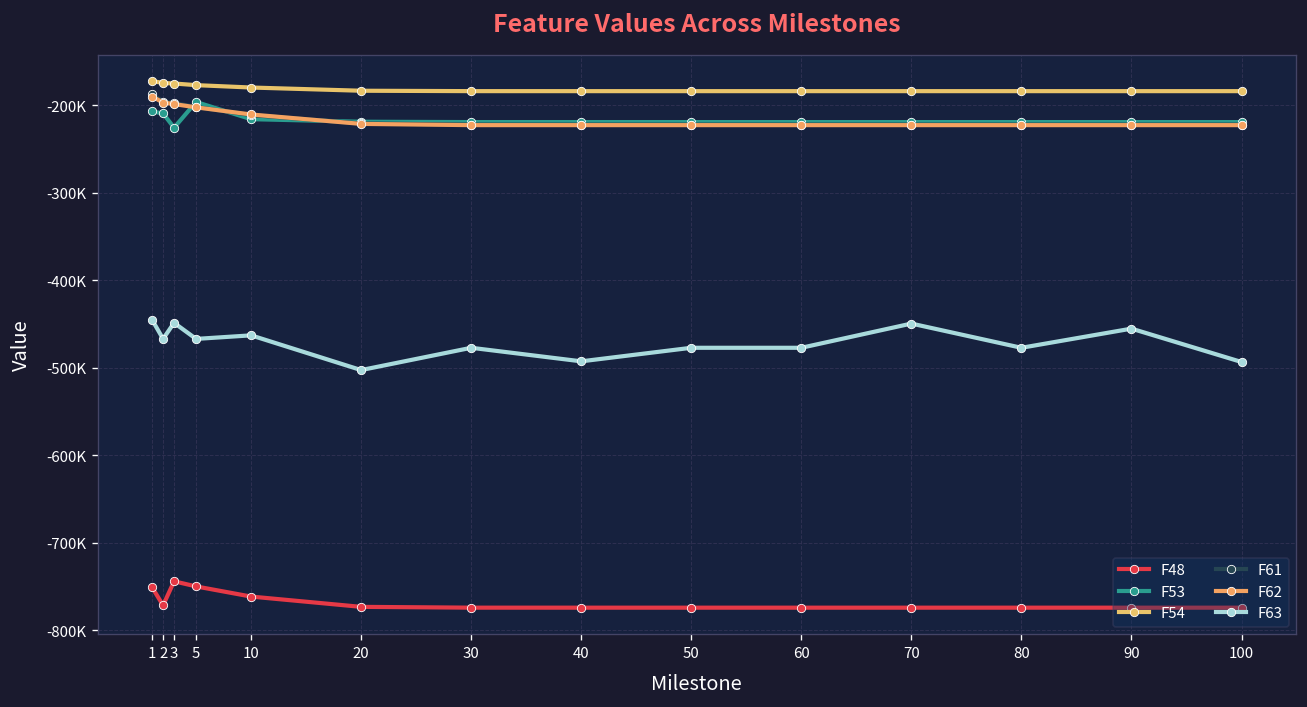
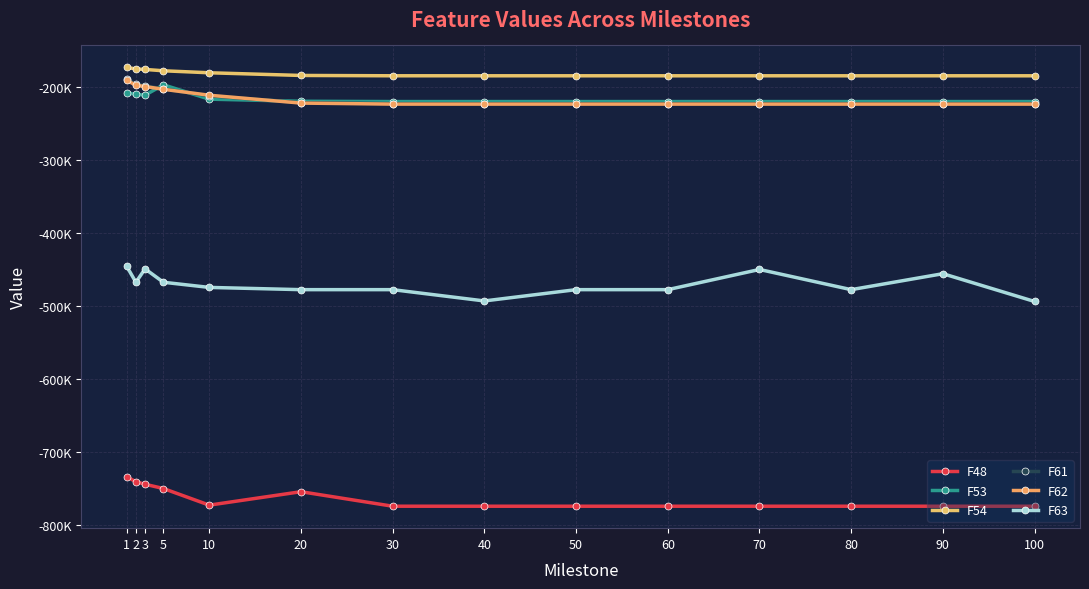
  {
    "F48": {
-     "1": -750000,
-     "2": -770000,
+     "1": -730000,
+     "2": -740000,
      "3": -740000,
      "5": -750000,
-     "10": -760000,
-     "20": -770000,
+     "10": -770000,
+     "20": -750000,
      "30": -770000,
      "40": -770000,
      "50": -770000,
      "60": -770000,
      "70": -770000,
      "80": -770000
    },
    "F53": {
      "1": -210000,
      "2": -210000,
-     "3": -230000,
+     "3": -210000,
      "5": -200000,
      "10": -220000
    },
    "F63": {
      "1": -450000,
      "2": -470000,
      "3": -450000,
      "5": -470000,
-     "10": -460000,
-     "20": -500000,
+     "10": -470000,
+     "20": -480000,
      "30": -480000,
      "40": -490000,
      "50": -480000,
      "60": -480000,
      "70": -450000,
      "80": -480000,
      "90": -460000,
      "100": -490000
    }
  }
